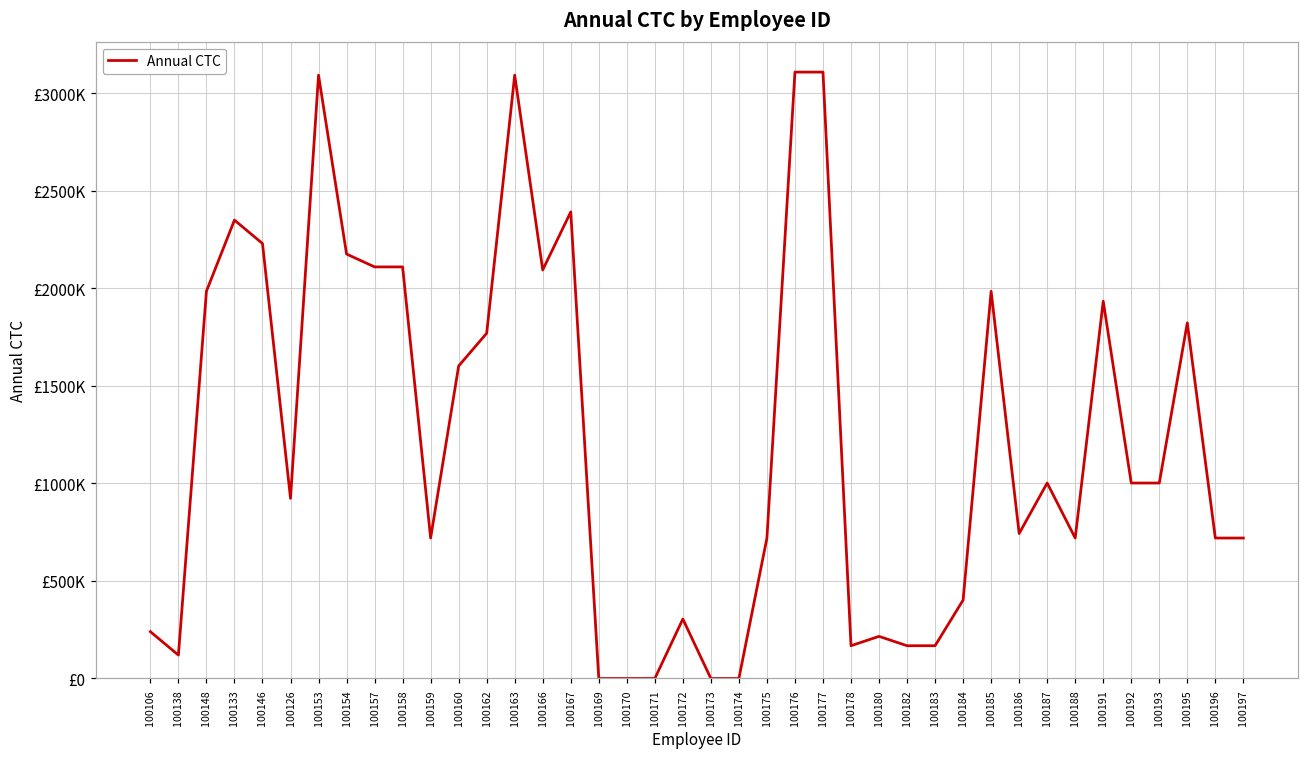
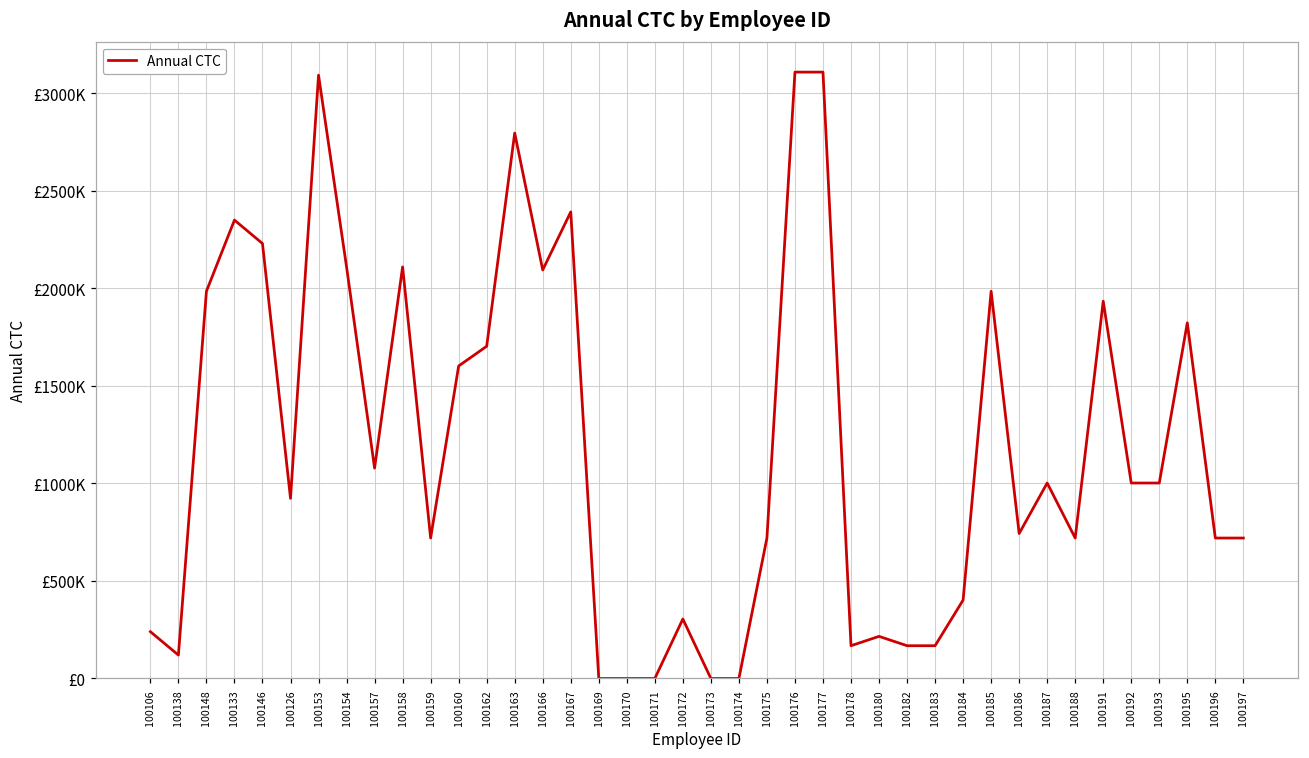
  {
    "100106": "£240000",
    "100138": "£120000",
    "100148": "£1990000",
    "100133": "£2350000",
    "100146": "£2230000",
    "100126": "£920000",
    "100153": "£3090000",
-   "100154": "£2180000",
-   "100157": "£2110000",
+   "100154": "£2110000",
+   "100157": "£1080000",
    "100158": "£2110000",
    "100159": "£720000",
    "100160": "£1600000",
-   "100162": "£1770000",
-   "100163": "£3090000",
+   "100162": "£1700000",
+   "100163": "£2800000",
    "100166": "£2090000",
    "100167": "£2390000",
    "100169": "£0",
    "100170": "£0",
    "100171": "£0",
    "100172": "£300000",
    "100173": "£0",
    "100174": "£0",
    "100175": "£720000",
    "100176": "£3110000",
    "100177": "£3110000",
    "100178": "£170000",
    "100180": "£220000",
    "100182": "£170000",
    "100183": "£170000",
    "100184": "£400000",
    "100185": "£1990000",
    "100186": "£740000",
    "100187": "£1000000",
    "100188": "£720000",
    "100191": "£1930000",
    "100192": "£1000000",
    "100193": "£1000000",
    "100195": "£1820000",
    "100196": "£720000",
    "100197": "£720000"
  }
